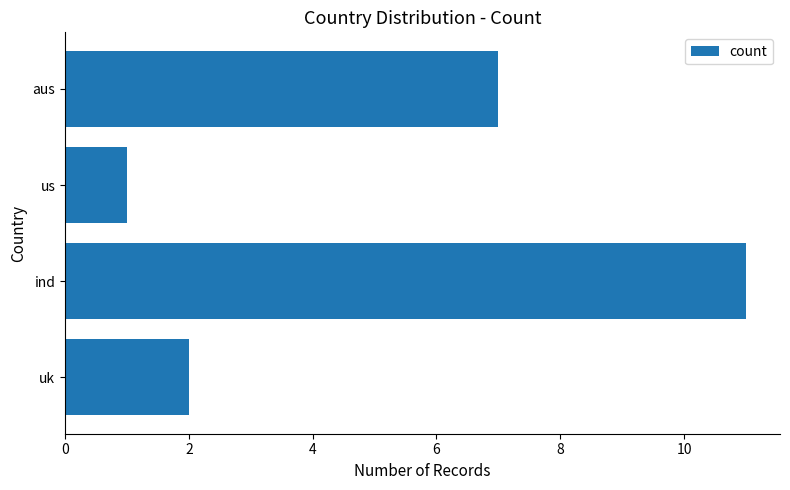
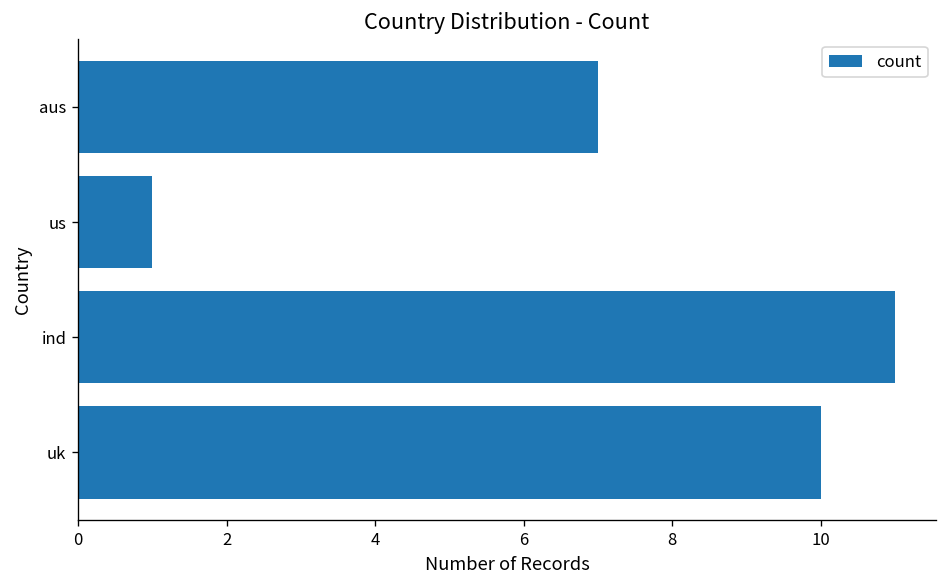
  {
    "aus": 7,
    "us": 1,
    "ind": 11,
-   "uk": 2
+   "uk": 10
  }
